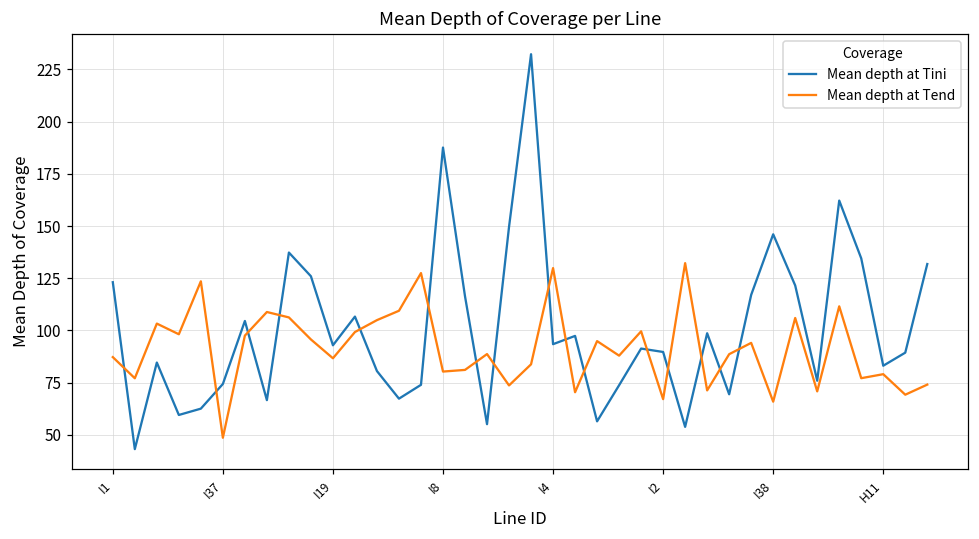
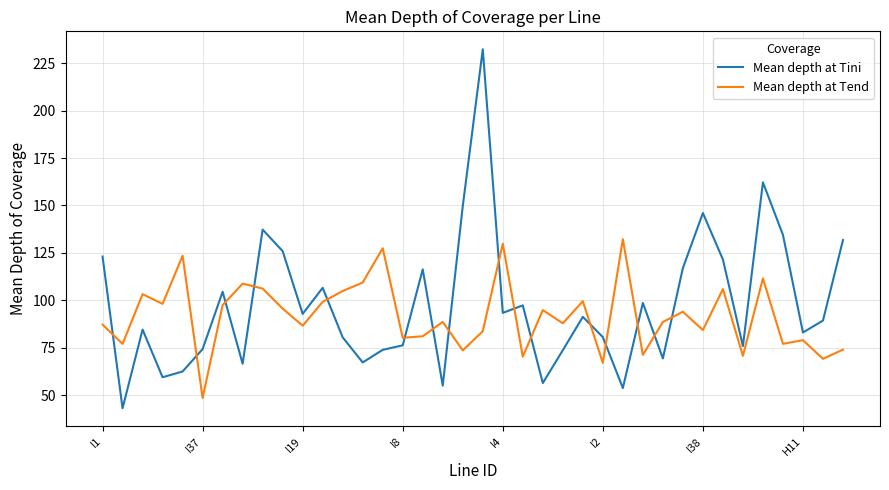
  {
    "Mean depth at Tini": {
      "I1": 123,
      "I37": 74,
      "I19": 93,
-     "I8": 188,
+     "I8": 76,
      "I4": 93,
-     "I2": 90,
+     "I2": 81,
      "I38": 146,
      "H11": 83
    },
    "Mean depth at Tend": {
      "I1": 87,
      "I37": 49,
      "I19": 87,
      "I8": 80,
      "I4": 130,
      "I2": 67,
-     "I38": 66,
+     "I38": 84,
      "H11": 79
    }
  }
